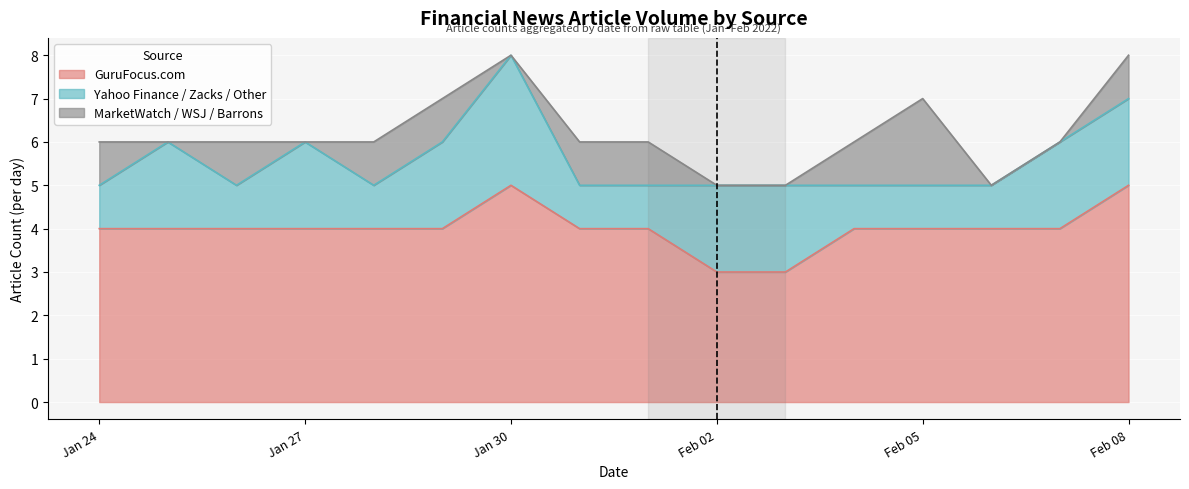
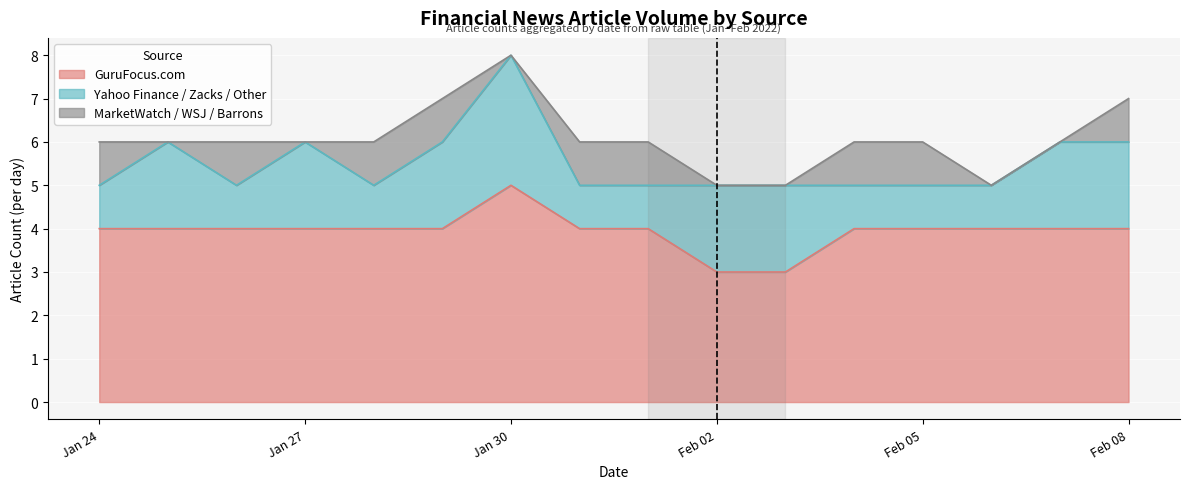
  {
    "GuruFocus.com": {
      "Jan 24": 4,
      "Jan 27": 4,
      "Jan 30": 5,
      "Feb 02": 3,
      "Feb 05": 4,
-     "Feb 08": 5
+     "Feb 08": 4
    },
    "Yahoo Finance / Zacks / Other": {
      "Jan 24": 1,
      "Feb 05": 1,
      "Feb 08": 2
    },
    "MarketWatch / WSJ / Barrons": {
      "Jan 24": 1,
-     "Feb 05": 2,
+     "Feb 05": 1,
      "Feb 08": 1
    }
  }
